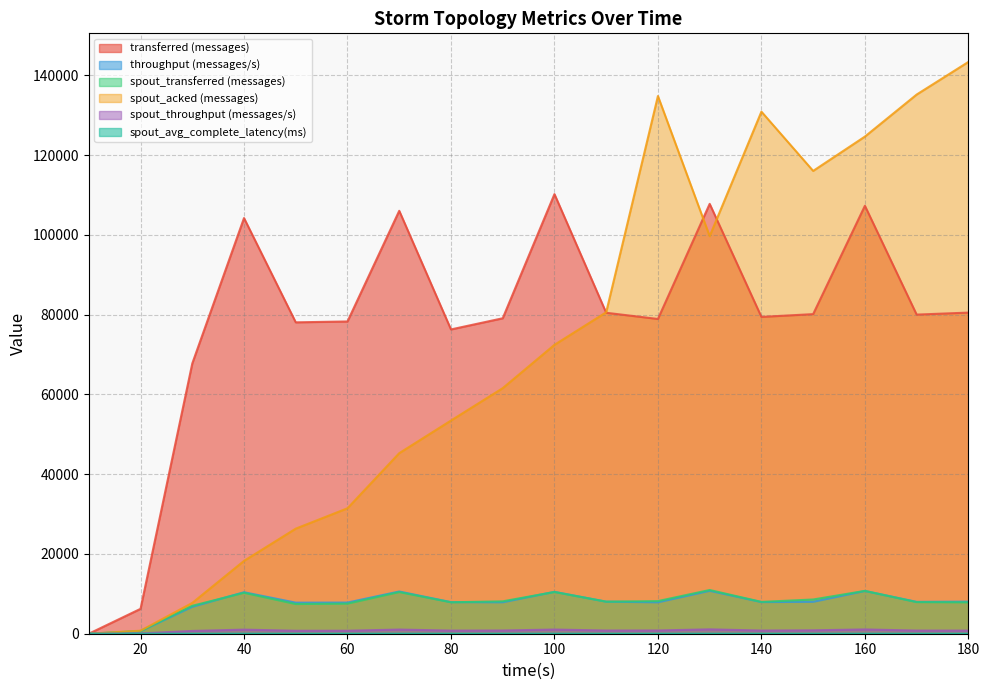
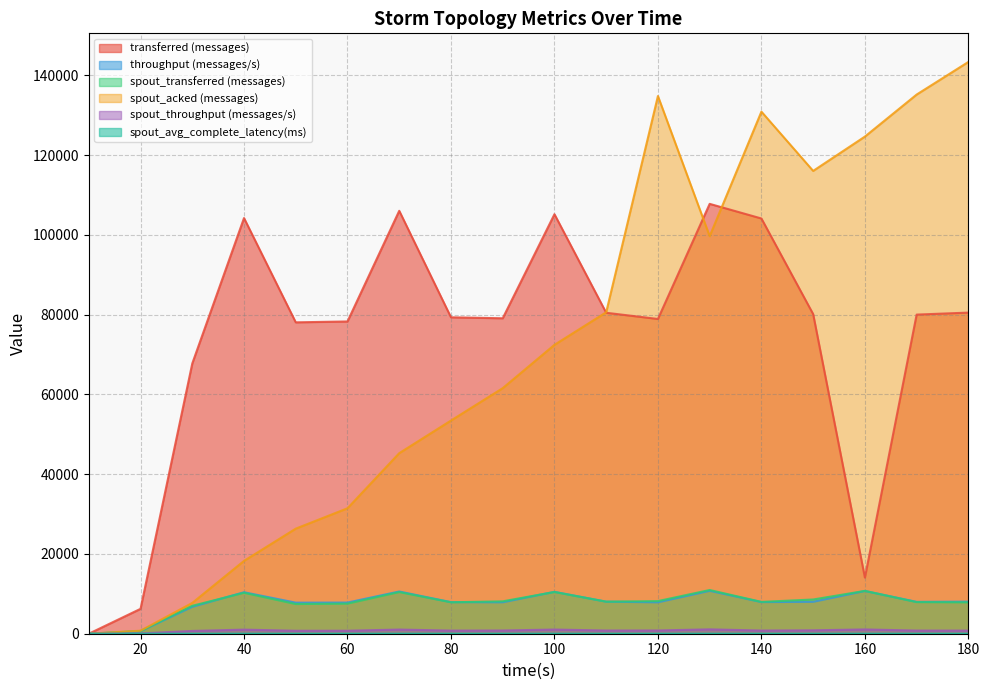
  {
    "transferred (messages)": {
      "20": 6000,
      "40": 104000,
      "60": 78000,
-     "80": 76000,
-     "100": 110000,
+     "80": 79000,
+     "100": 105000,
      "120": 79000,
-     "140": 79000,
-     "160": 107000,
+     "140": 104000,
+     "160": 14000,
      "180": 81000
    },
    "spout_acked (messages)": {
      "40": 18000,
      "60": 31000,
      "80": 53000,
      "100": 72000,
      "120": 135000,
      "140": 131000,
      "160": 125000,
      "180": 143000
    },
    "spout_throughput (messages/s)": {
      "40": 1000,
      "60": 1000,
      "80": 1000,
      "100": 1000,
      "120": 1000,
      "140": 1000,
      "160": 1000,
      "180": 1000
    }
  }
